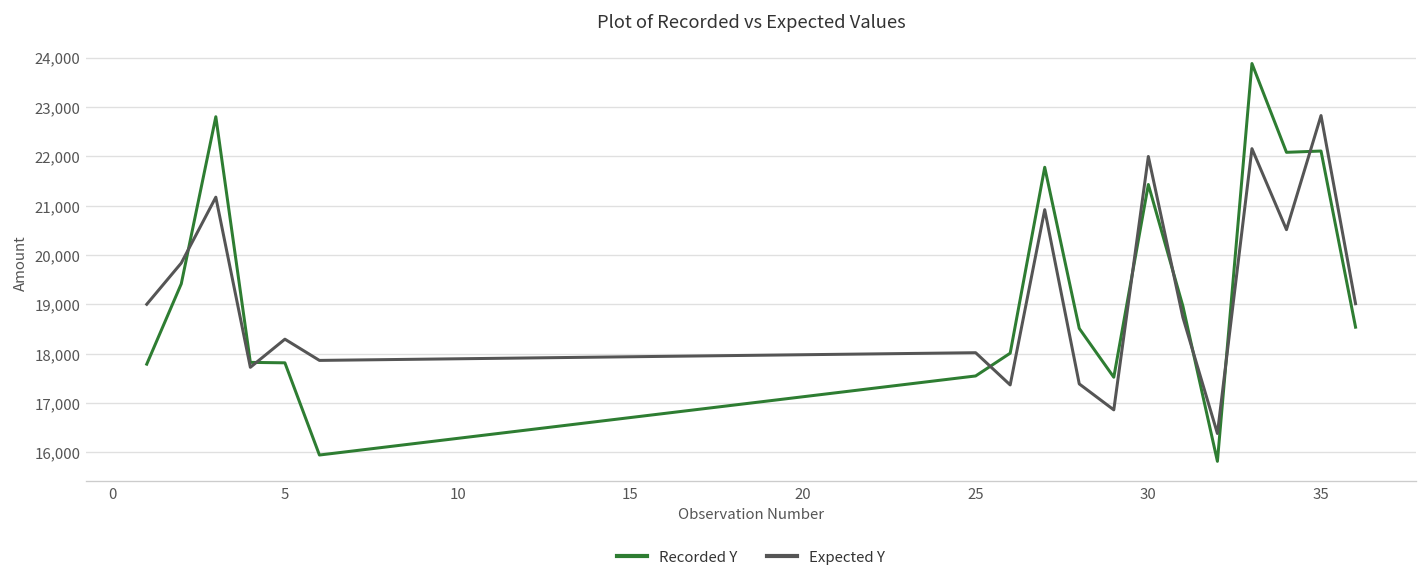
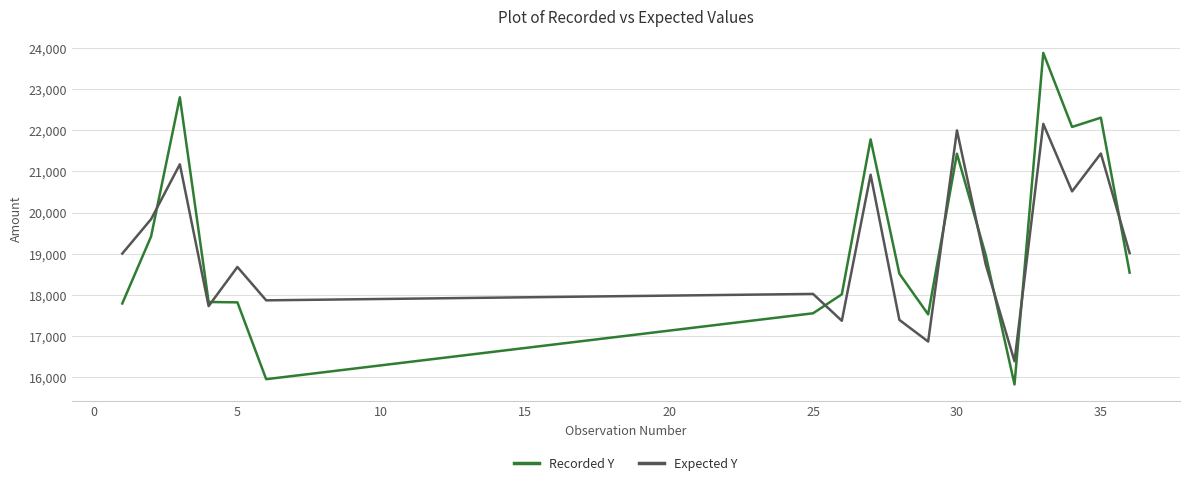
  {
    "Recorded Y": {
      "5": "17,800",
      "25": "17,600",
      "30": "21,400",
-     "35": "22,100"
+     "35": "22,300"
    },
    "Expected Y": {
-     "5": "18,300",
+     "5": "18,700",
      "25": "18,000",
      "30": "22,000",
-     "35": "22,800"
+     "35": "21,400"
    }
  }
